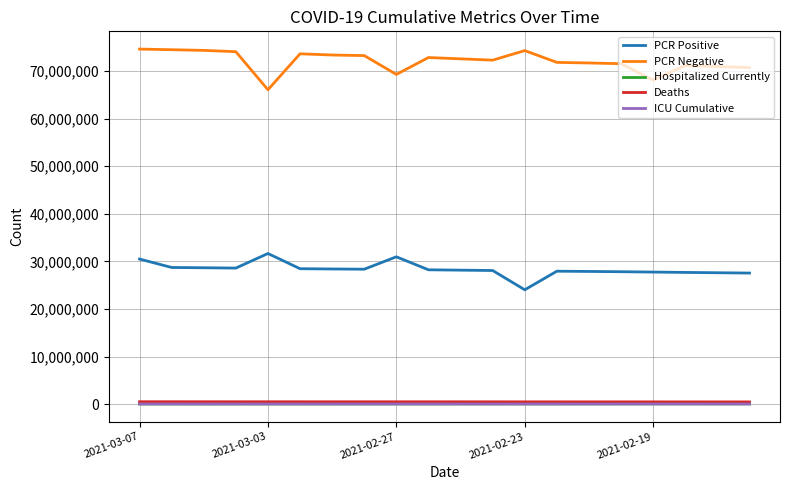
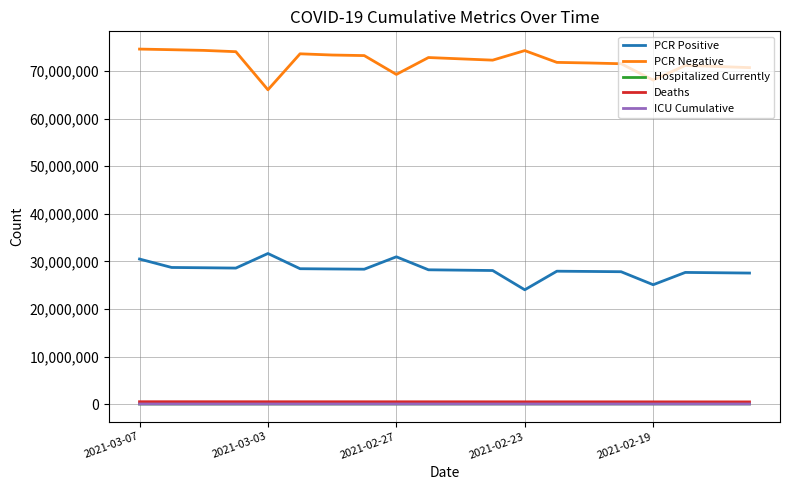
  {
    "PCR Positive": {
      "2021-03-07": "30,000,000",
      "2021-03-03": "32,000,000",
      "2021-02-27": "31,000,000",
      "2021-02-23": "24,000,000",
-     "2021-02-19": "28,000,000"
+     "2021-02-19": "25,000,000"
    },
    "PCR Negative": {
      "2021-03-07": "75,000,000",
      "2021-03-03": "66,000,000",
      "2021-02-27": "69,000,000",
      "2021-02-23": "74,000,000"
    }
  }
